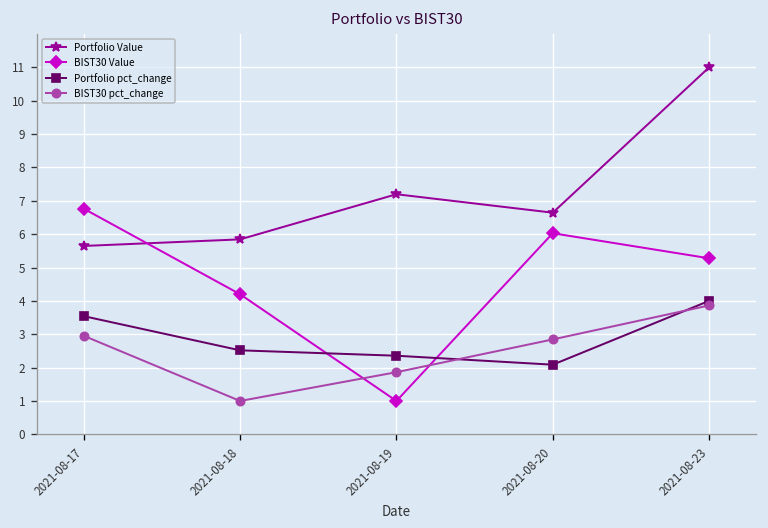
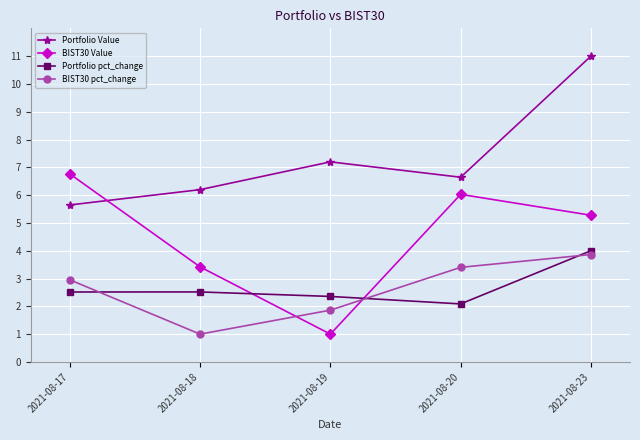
  {
    "Portfolio Value": {
      "2021-08-17": 5.6,
-     "2021-08-18": 5.8,
+     "2021-08-18": 6.2,
      "2021-08-19": 7.2,
      "2021-08-20": 6.6,
      "2021-08-23": 11.0
    },
    "BIST30 Value": {
      "2021-08-17": 6.8,
-     "2021-08-18": 4.2,
+     "2021-08-18": 3.4,
      "2021-08-19": 1.0,
      "2021-08-20": 6.0,
      "2021-08-23": 5.3
    },
    "Portfolio pct_change": {
-     "2021-08-17": 3.5,
+     "2021-08-17": 2.5,
      "2021-08-18": 2.5,
      "2021-08-19": 2.4,
      "2021-08-20": 2.1,
      "2021-08-23": 4.0
    },
    "BIST30 pct_change": {
      "2021-08-17": 3.0,
      "2021-08-18": 1.0,
      "2021-08-19": 1.9,
-     "2021-08-20": 2.8,
+     "2021-08-20": 3.4,
      "2021-08-23": 3.9
    }
  }
